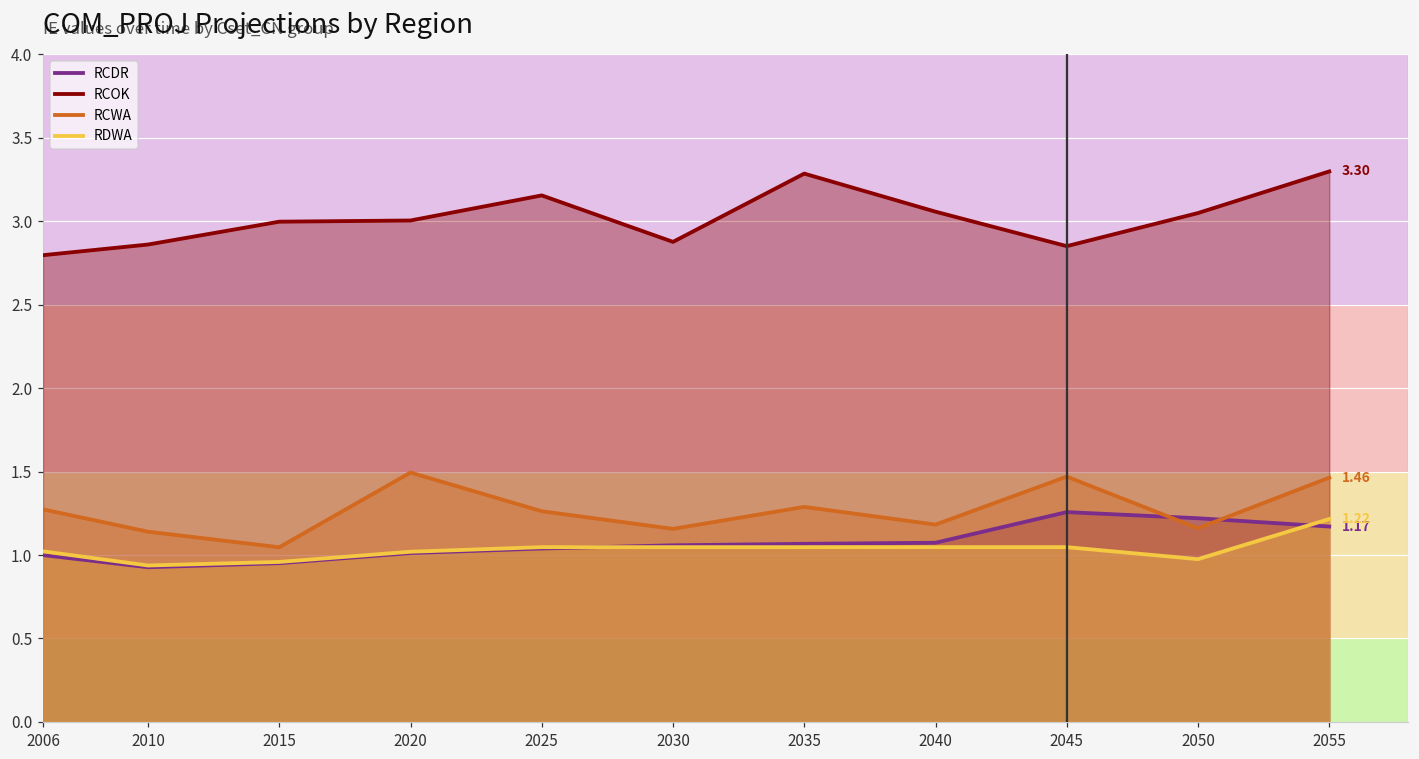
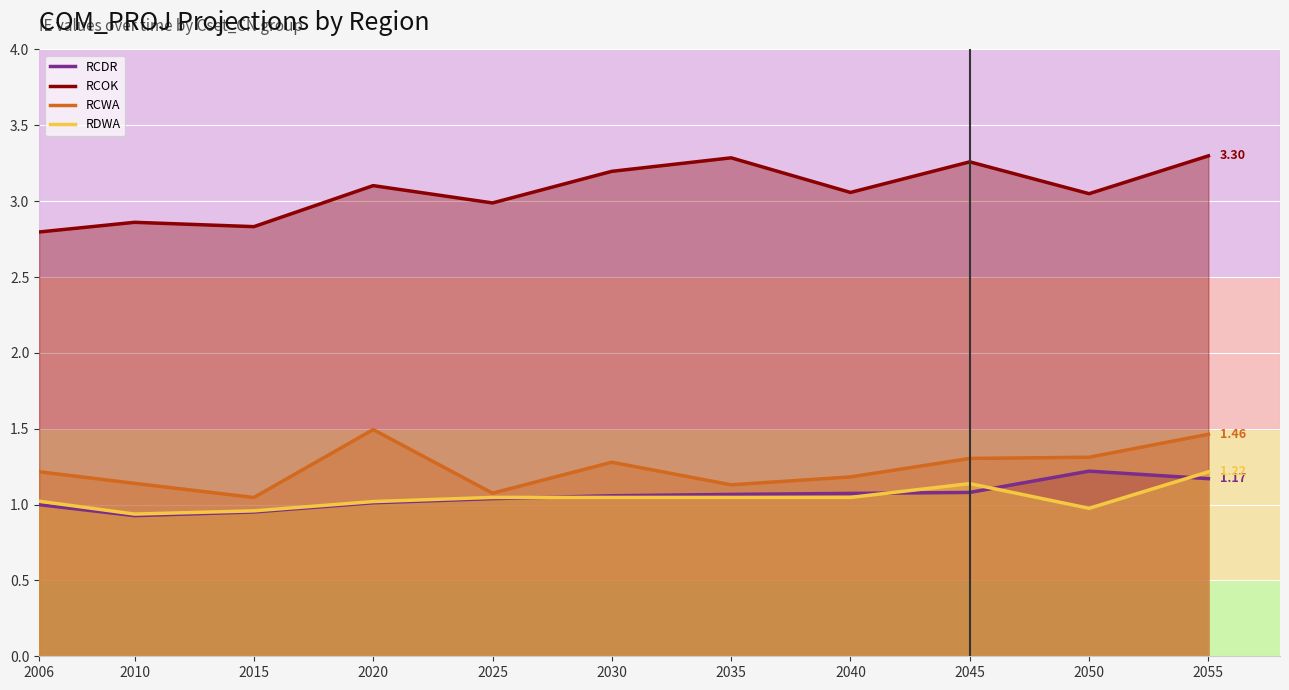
  {
    "RCDR": {
      "2006": 1.00,
      "2035": 1.07,
      "2040": 1.07,
-     "2045": 1.26,
+     "2045": 1.08,
      "2050": 1.22
    },
    "RCOK": {
      "2006": 2.80,
      "2010": 2.86,
-     "2015": 3.00,
-     "2020": 3.00,
-     "2025": 3.15,
-     "2030": 2.88,
+     "2015": 2.83,
+     "2020": 3.10,
+     "2025": 2.99,
+     "2030": 3.20,
      "2035": 3.29,
      "2040": 3.06,
-     "2045": 2.85,
+     "2045": 3.26,
      "2050": 3.05
    },
    "RCWA": {
-     "2006": 1.27,
+     "2006": 1.22,
      "2010": 1.14,
      "2015": 1.05,
      "2020": 1.49,
-     "2025": 1.26,
-     "2030": 1.16,
-     "2035": 1.29,
+     "2025": 1.08,
+     "2030": 1.28,
+     "2035": 1.13,
      "2040": 1.18,
-     "2045": 1.47,
-     "2050": 1.16
+     "2045": 1.30,
+     "2050": 1.31
    },
    "RDWA": {
      "2006": 1.02,
      "2035": 1.05,
      "2040": 1.05,
-     "2045": 1.05,
+     "2045": 1.14,
      "2050": 0.98
    }
  }
